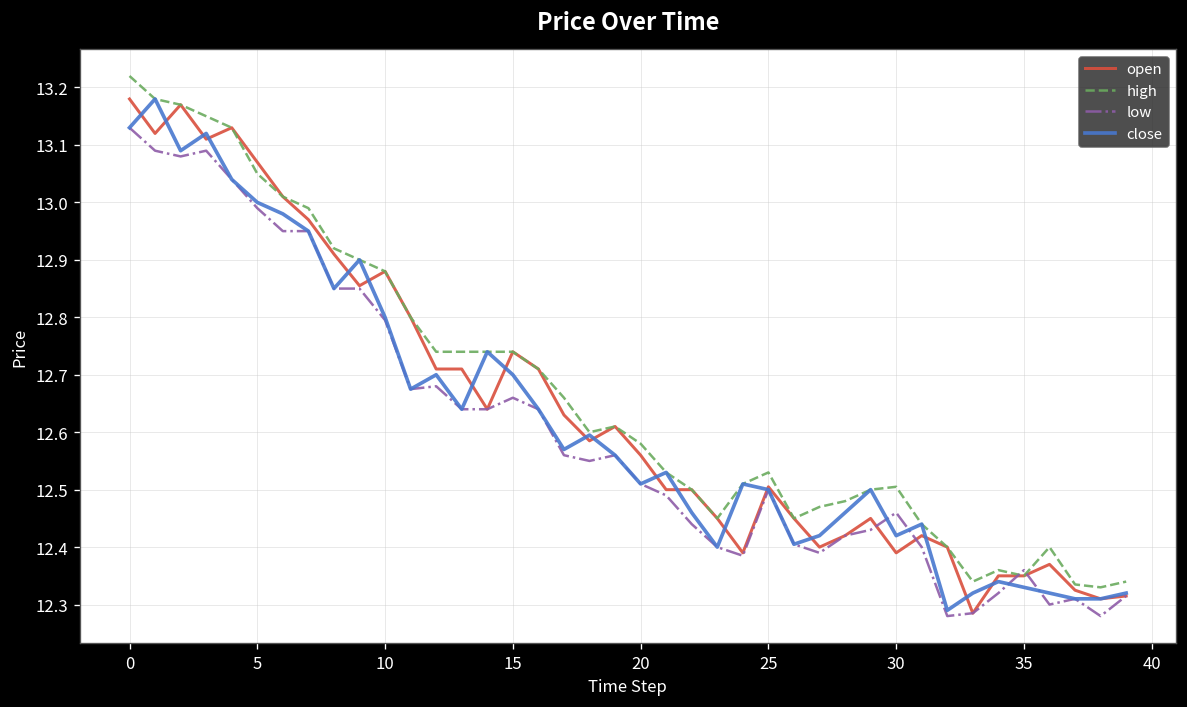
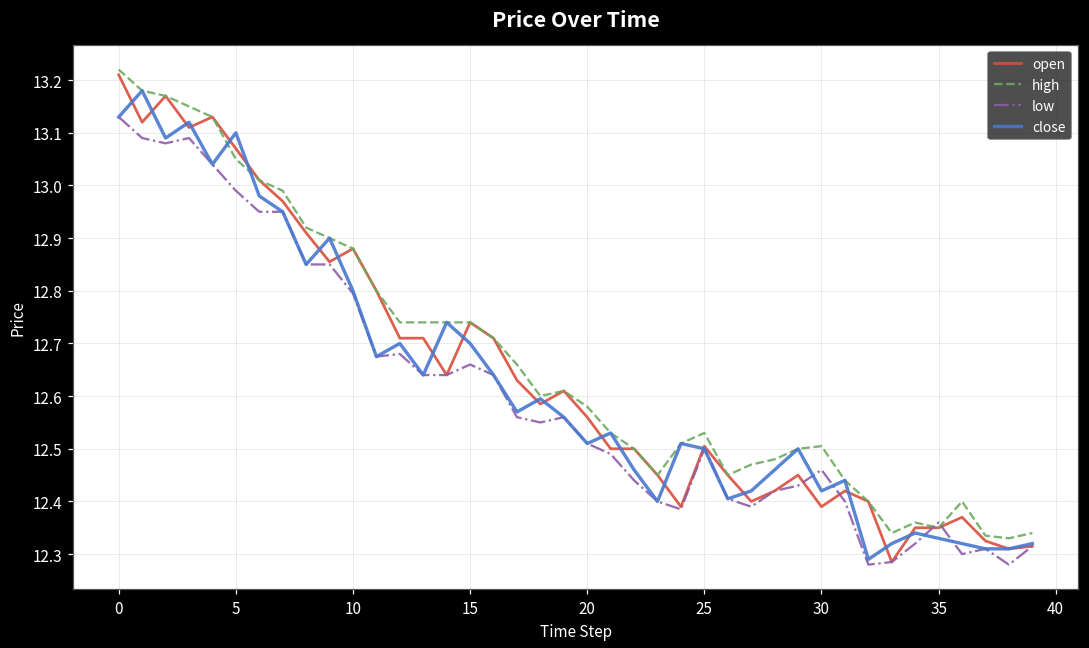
  {
    "open": {
-     "0": 13.18,
+     "0": 13.21,
      "5": 13.07,
      "20": 12.56,
      "30": 12.39
    },
    "high": {
      "0": 13.22,
      "5": 13.05,
      "20": 12.58,
      "25": 12.53,
      "30": 12.51
    },
    "low": {
      "5": 12.99,
      "15": 12.66,
      "30": 12.46,
      "35": 12.36
    },
    "close": {
-     "5": 13.0,
+     "5": 13.1,
      "15": 12.7,
      "30": 12.42,
      "35": 12.33
    }
  }
